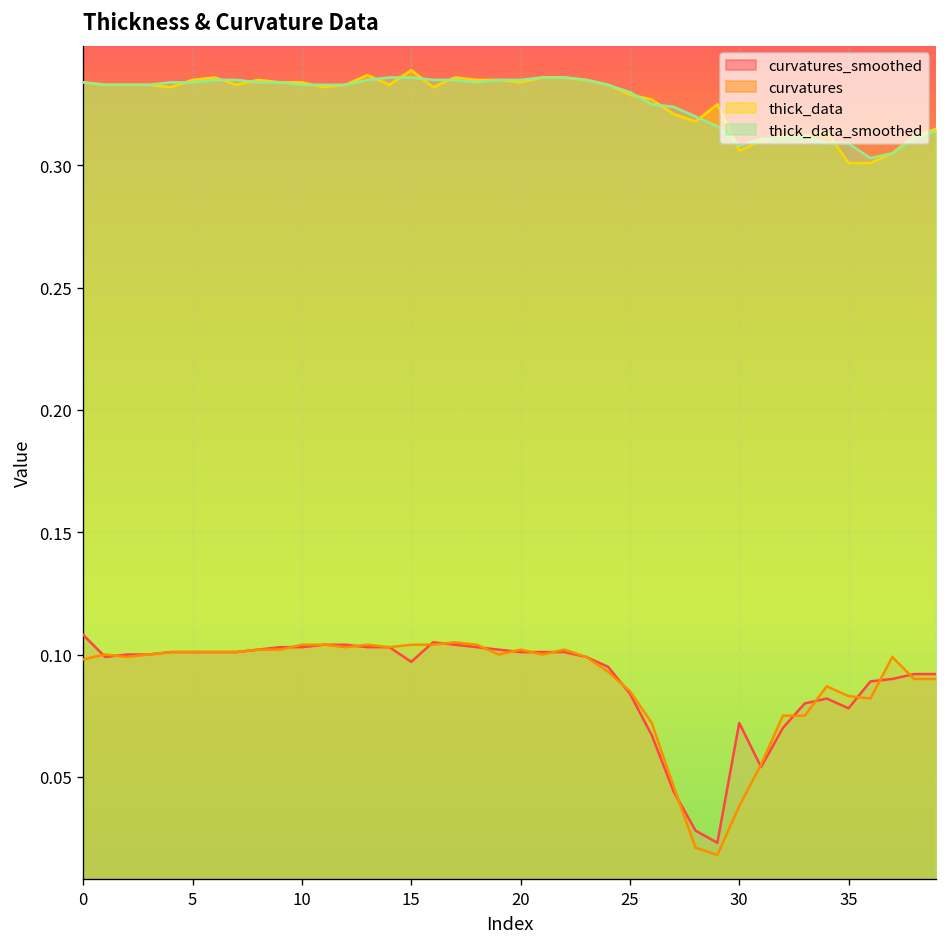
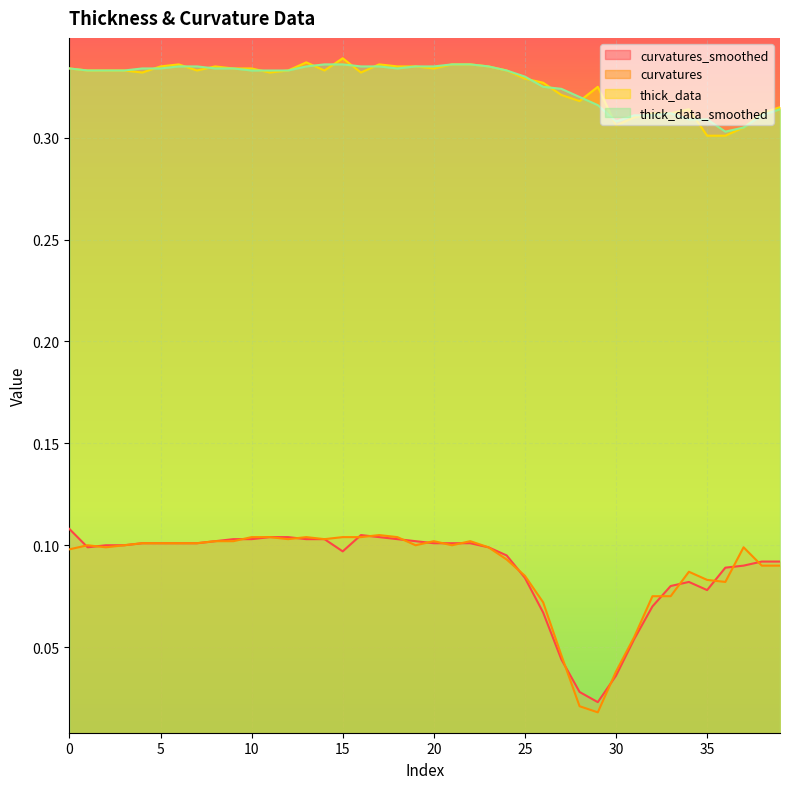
  {
    "curvatures_smoothed": {
      "0": 0.108,
      "15": 0.097,
-     "30": 0.072,
+     "30": 0.036,
      "35": 0.078
    },
    "thick_data_smoothed": {
      "15": 0.336
    }
  }
